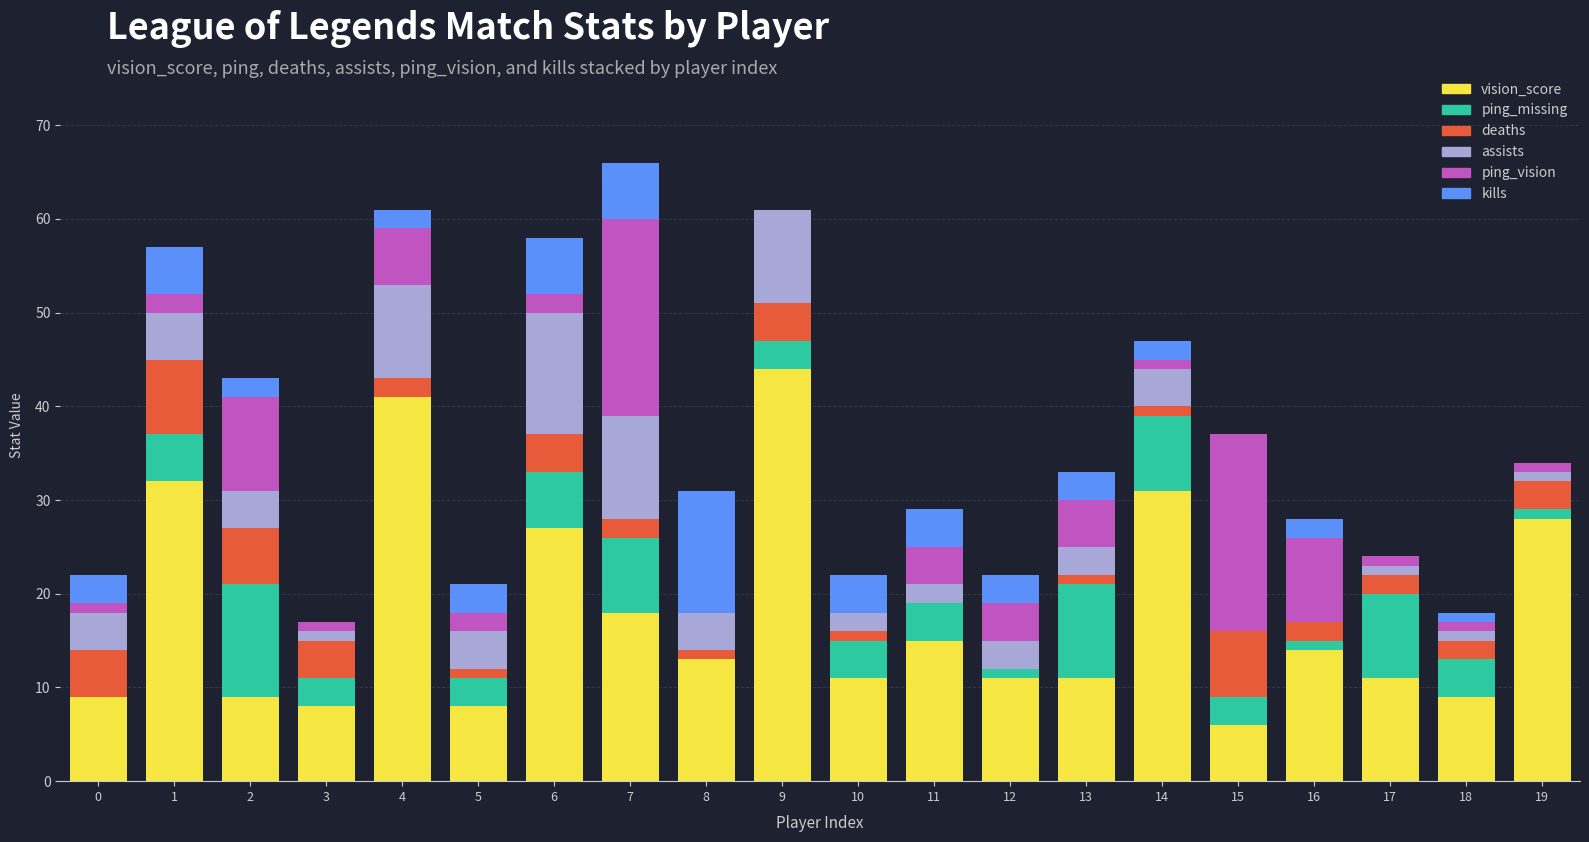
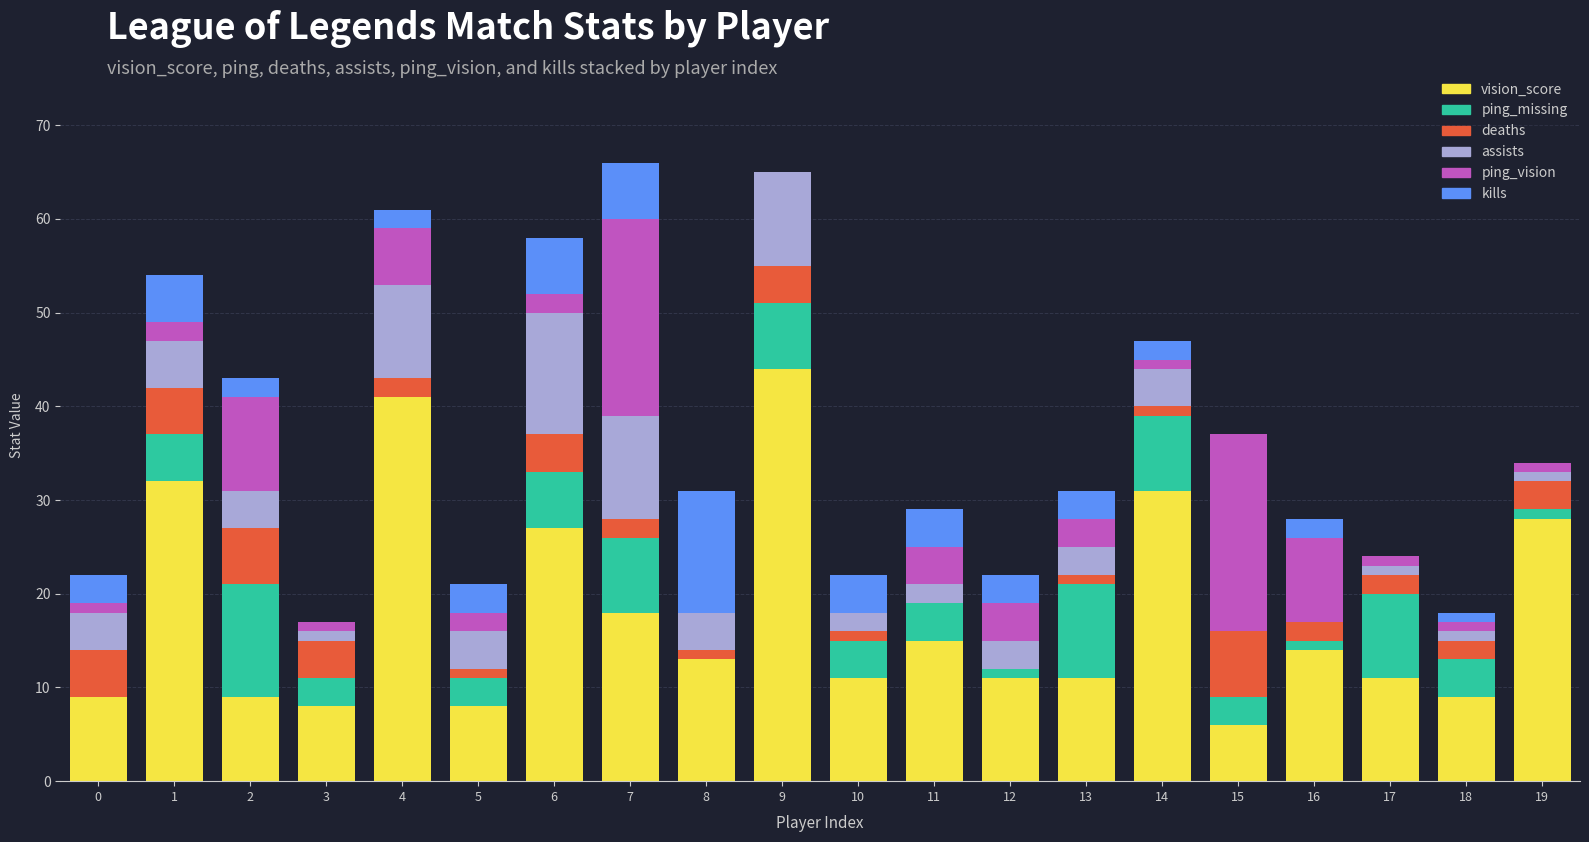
  {
    "vision_score": {
      "0": 9,
      "1": 32,
      "2": 9,
      "3": 8,
      "4": 41,
      "5": 8,
      "6": 27,
      "7": 18,
      "8": 13,
      "9": 44,
      "10": 11,
      "11": 15,
      "12": 11,
      "13": 11,
      "14": 31,
      "15": 6,
      "16": 14,
      "17": 11,
      "18": 9,
      "19": 28
    },
    "ping_missing": {
      "0": 0,
      "1": 5,
      "2": 12,
      "3": 3,
      "4": 0,
      "5": 3,
      "6": 6,
      "7": 8,
      "8": 0,
-     "9": 3,
+     "9": 7,
      "10": 4,
      "11": 4,
      "12": 1,
      "13": 10,
      "14": 8,
      "15": 3,
      "16": 1,
      "17": 9,
      "18": 4,
      "19": 1
    },
    "deaths": {
      "0": 5,
-     "1": 8,
+     "1": 5,
      "2": 6,
      "3": 4,
      "4": 2,
      "5": 1,
      "6": 4,
      "7": 2,
      "8": 1,
      "9": 4,
      "10": 1,
      "11": 0,
      "12": 0,
      "13": 1,
      "14": 1,
      "15": 7,
      "16": 2,
      "17": 2,
      "18": 2,
      "19": 3
    },
    "assists": {
      "0": 4,
      "1": 5,
      "2": 4,
      "3": 1,
      "4": 10,
      "5": 4,
      "6": 13,
      "7": 11,
      "8": 4,
      "9": 10,
      "10": 2,
      "11": 2,
      "12": 3,
      "13": 3,
      "14": 4,
      "15": 0,
      "16": 0,
      "17": 1,
      "18": 1,
      "19": 1
    },
    "ping_vision": {
      "0": 1,
      "1": 2,
      "2": 10,
      "3": 1,
      "4": 6,
      "5": 2,
      "6": 2,
      "7": 21,
      "8": 0,
      "9": 0,
      "10": 0,
      "11": 4,
      "12": 4,
-     "13": 5,
+     "13": 3,
      "14": 1,
      "15": 21,
      "16": 9,
      "17": 1,
      "18": 1,
      "19": 1
    },
    "kills": {
      "0": 3,
      "1": 5,
      "2": 2,
      "3": 0,
      "4": 2,
      "5": 3,
      "6": 6,
      "7": 6,
      "8": 13,
      "9": 0,
      "10": 4,
      "11": 4,
      "12": 3,
      "13": 3,
      "14": 2,
      "15": 0,
      "16": 2,
      "17": 0,
      "18": 1,
      "19": 0
    }
  }
